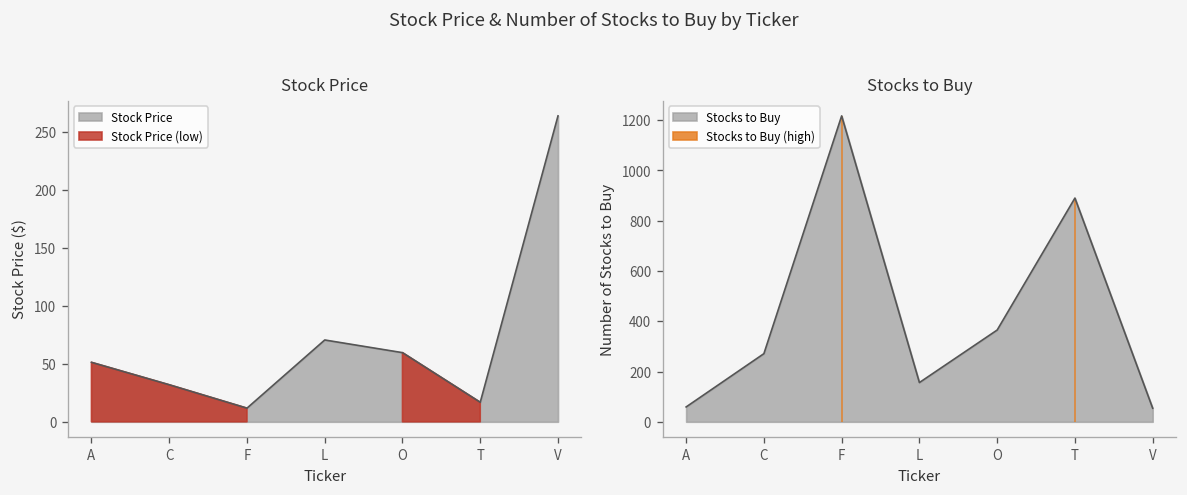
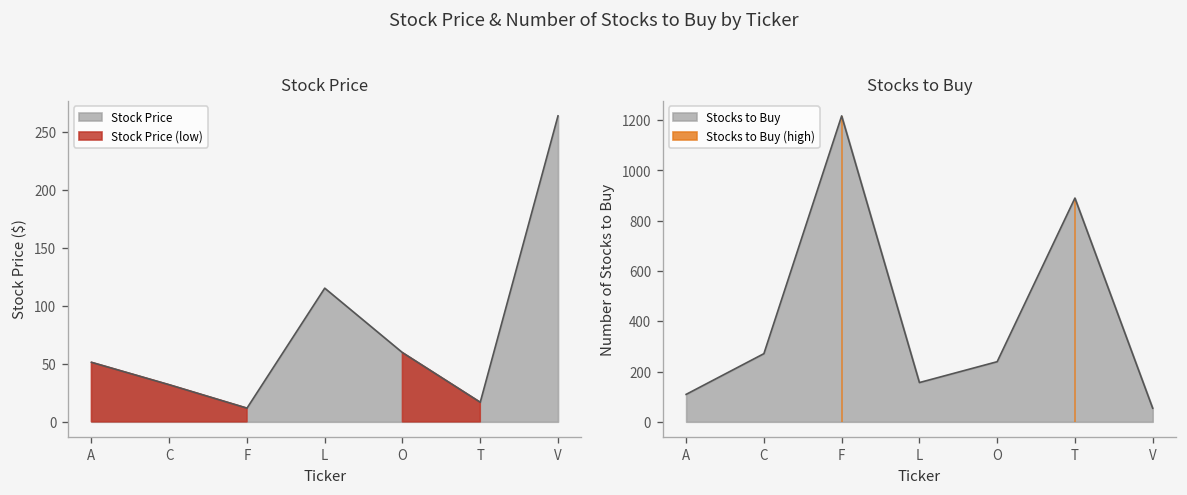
  {
    "Stock Price": {
      "A": 50,
      "C": 30,
      "F": 10,
-     "L": 70,
+     "L": 120,
      "O": 60,
      "T": 20,
      "V": 260
    },
    "Stocks to Buy": {
-     "A": 60,
+     "A": 110,
      "C": 270,
      "F": 1220,
      "L": 160,
-     "O": 370,
+     "O": 240,
      "T": 890,
      "V": 50
    }
  }
